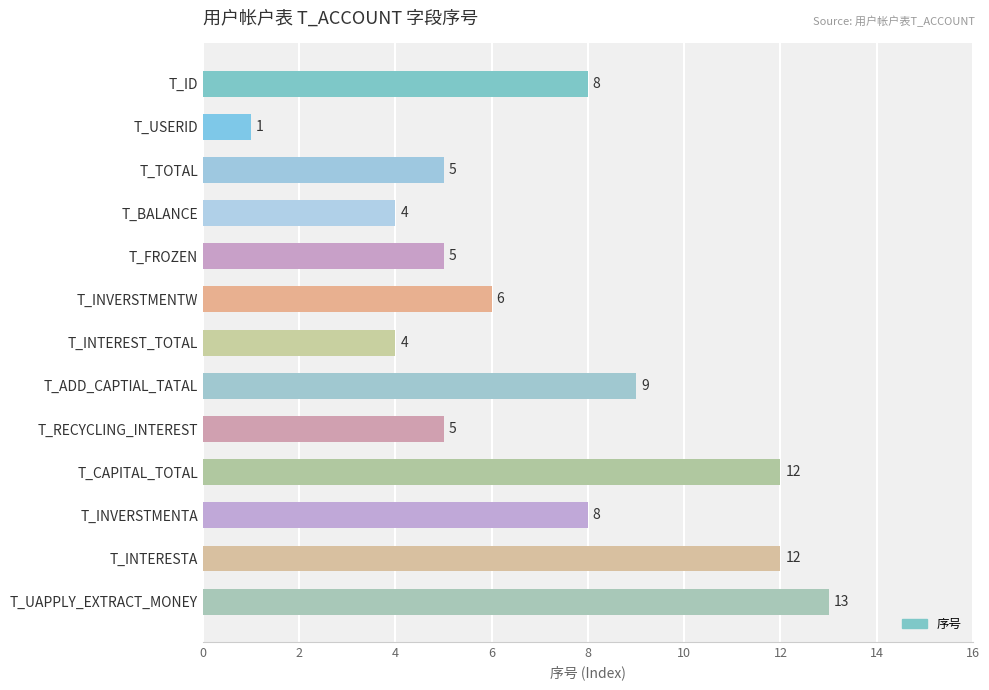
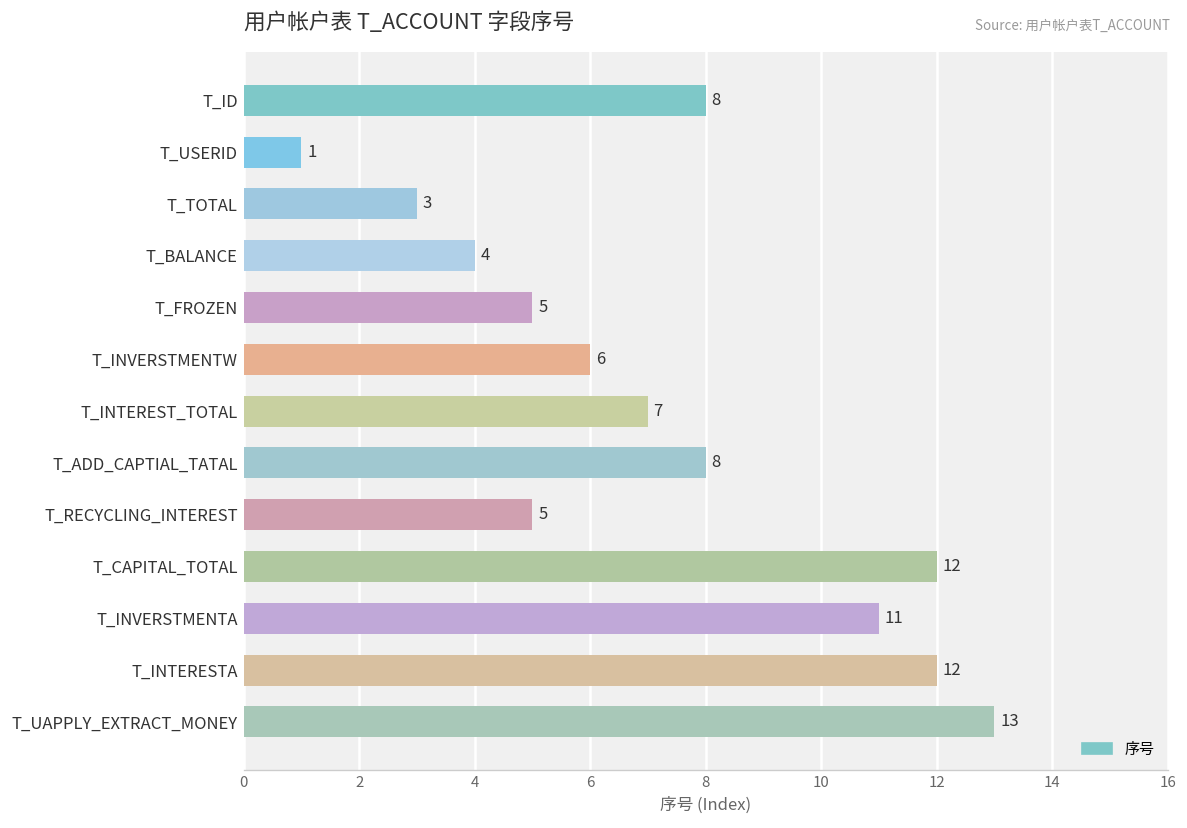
  {
    "T_ID": 8,
    "T_USERID": 1,
-   "T_TOTAL": 5,
+   "T_TOTAL": 3,
    "T_BALANCE": 4,
    "T_FROZEN": 5,
    "T_INVERSTMENTW": 6,
-   "T_INTEREST_TOTAL": 4,
-   "T_ADD_CAPTIAL_TATAL": 9,
+   "T_INTEREST_TOTAL": 7,
+   "T_ADD_CAPTIAL_TATAL": 8,
    "T_RECYCLING_INTEREST": 5,
    "T_CAPITAL_TOTAL": 12,
-   "T_INVERSTMENTA": 8,
+   "T_INVERSTMENTA": 11,
    "T_INTERESTA": 12,
    "T_UAPPLY_EXTRACT_MONEY": 13
  }
